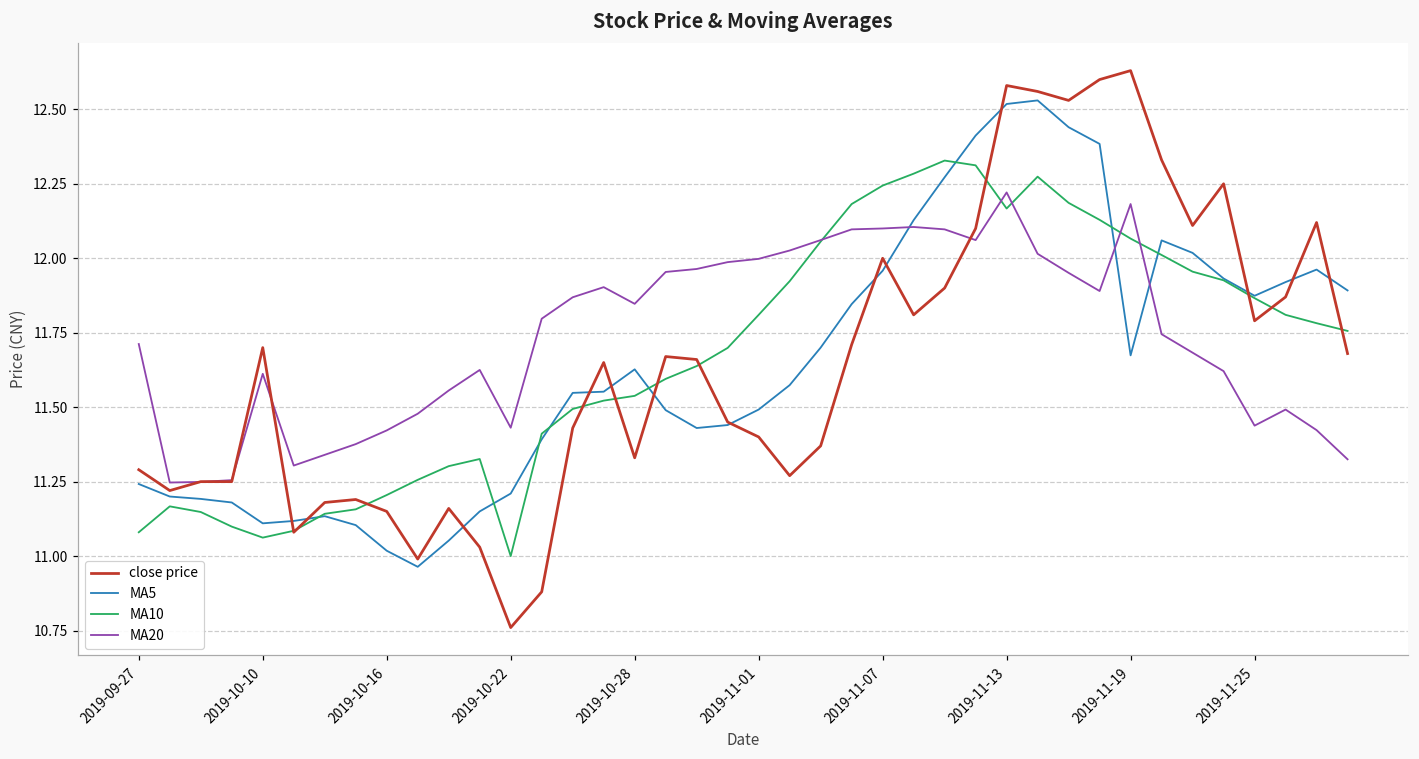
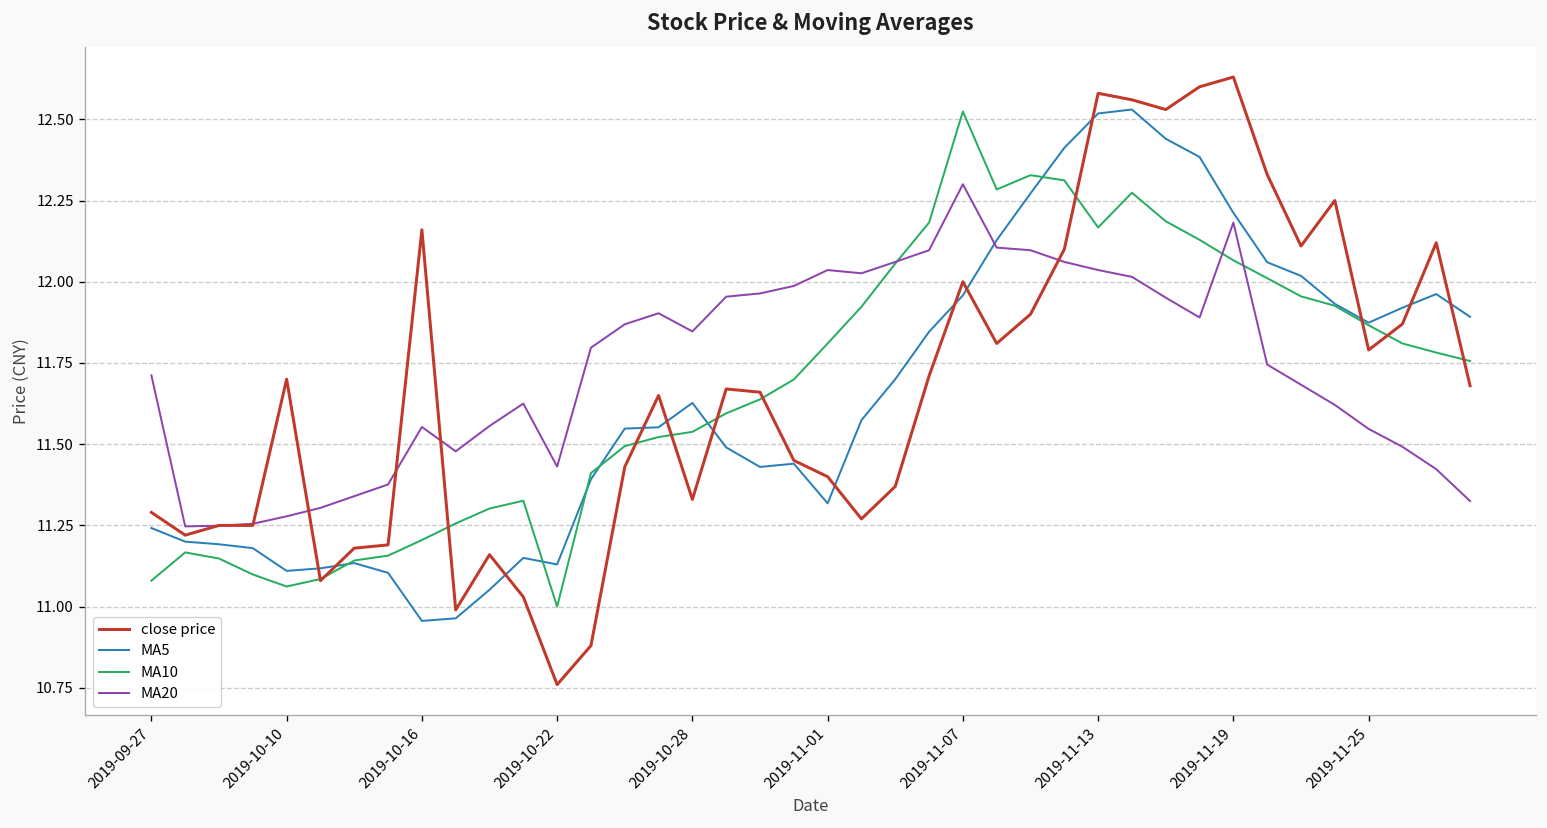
  {
    "close price": {
      "2019-09-27": 11.29,
      "2019-10-10": 11.70,
-     "2019-10-16": 11.15,
+     "2019-10-16": 12.16,
      "2019-10-22": 10.76,
      "2019-10-28": 11.33,
      "2019-11-01": 11.40,
      "2019-11-07": 12.00,
      "2019-11-13": 12.58,
      "2019-11-19": 12.63,
      "2019-11-25": 11.79
    },
    "MA5": {
      "2019-09-27": 11.24,
      "2019-10-10": 11.11,
-     "2019-10-16": 11.02,
-     "2019-10-22": 11.21,
+     "2019-10-16": 10.96,
+     "2019-10-22": 11.13,
      "2019-10-28": 11.63,
-     "2019-11-01": 11.49,
+     "2019-11-01": 11.32,
      "2019-11-07": 11.96,
      "2019-11-13": 12.52,
-     "2019-11-19": 11.67
+     "2019-11-19": 12.21
    },
    "MA10": {
      "2019-09-27": 11.08,
      "2019-10-10": 11.06,
      "2019-10-16": 11.21,
      "2019-10-22": 11.00,
      "2019-10-28": 11.54,
      "2019-11-01": 11.81,
-     "2019-11-07": 12.24,
+     "2019-11-07": 12.52,
      "2019-11-13": 12.17,
      "2019-11-19": 12.07
    },
    "MA20": {
      "2019-09-27": 11.71,
-     "2019-10-10": 11.61,
-     "2019-10-16": 11.42,
+     "2019-10-10": 11.28,
+     "2019-10-16": 11.55,
      "2019-10-22": 11.43,
      "2019-10-28": 11.85,
-     "2019-11-01": 12.00,
-     "2019-11-07": 12.1,
-     "2019-11-13": 12.22,
+     "2019-11-01": 12.04,
+     "2019-11-07": 12.3,
+     "2019-11-13": 12.04,
      "2019-11-19": 12.18,
-     "2019-11-25": 11.44
+     "2019-11-25": 11.55
    }
  }
